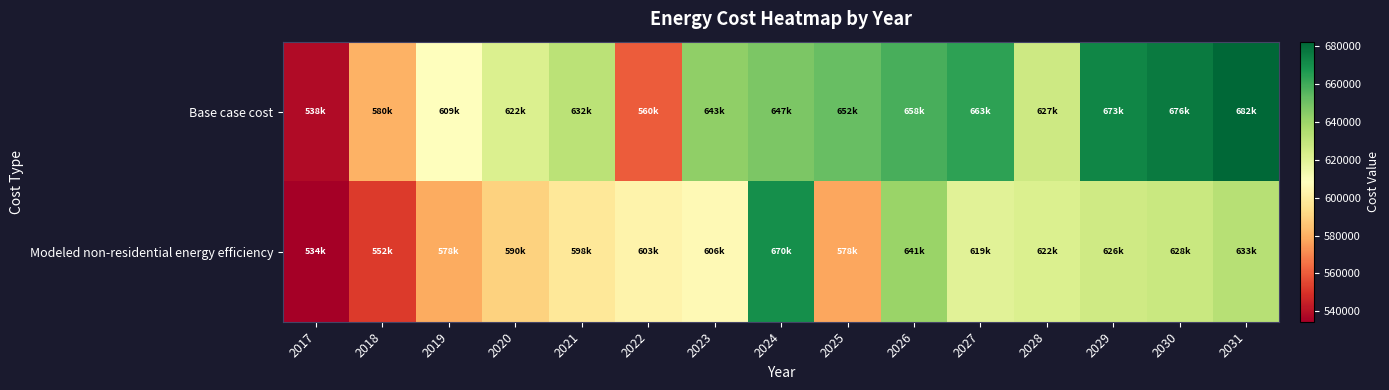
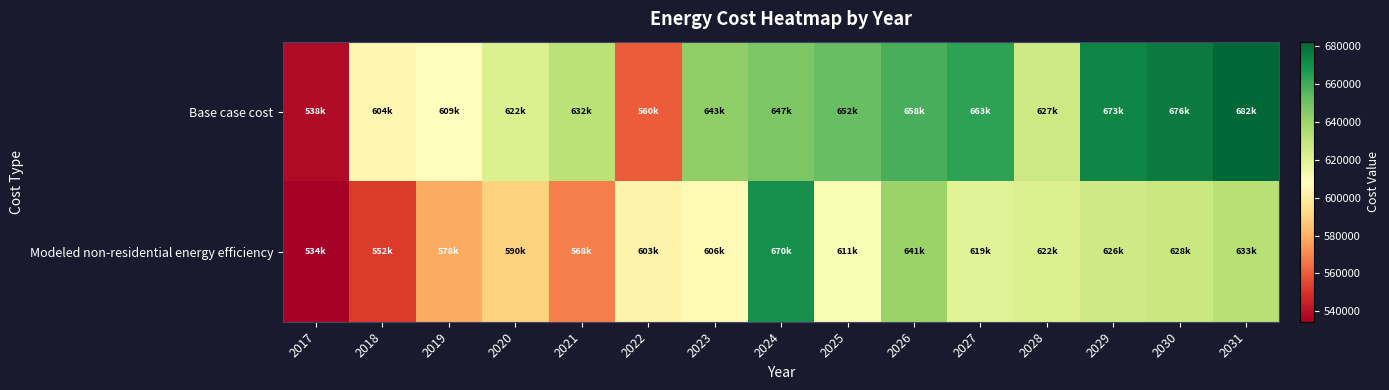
  {
    "Base case cost": {
      "2017": "538k",
-     "2018": "580k",
+     "2018": "604k",
      "2019": "609k",
      "2020": "622k",
      "2021": "632k",
      "2022": "560k",
      "2023": "643k",
      "2024": "647k",
      "2025": "652k",
      "2026": "658k",
      "2027": "663k",
      "2028": "627k",
      "2029": "673k",
      "2030": "676k",
      "2031": "682k"
    },
    "Modeled non-residential energy efficiency": {
      "2017": "534k",
      "2018": "552k",
      "2019": "578k",
      "2020": "590k",
-     "2021": "598k",
+     "2021": "568k",
      "2022": "603k",
      "2023": "606k",
      "2024": "670k",
-     "2025": "578k",
+     "2025": "611k",
      "2026": "641k",
      "2027": "619k",
      "2028": "622k",
      "2029": "626k",
      "2030": "628k",
      "2031": "633k"
    }
  }
